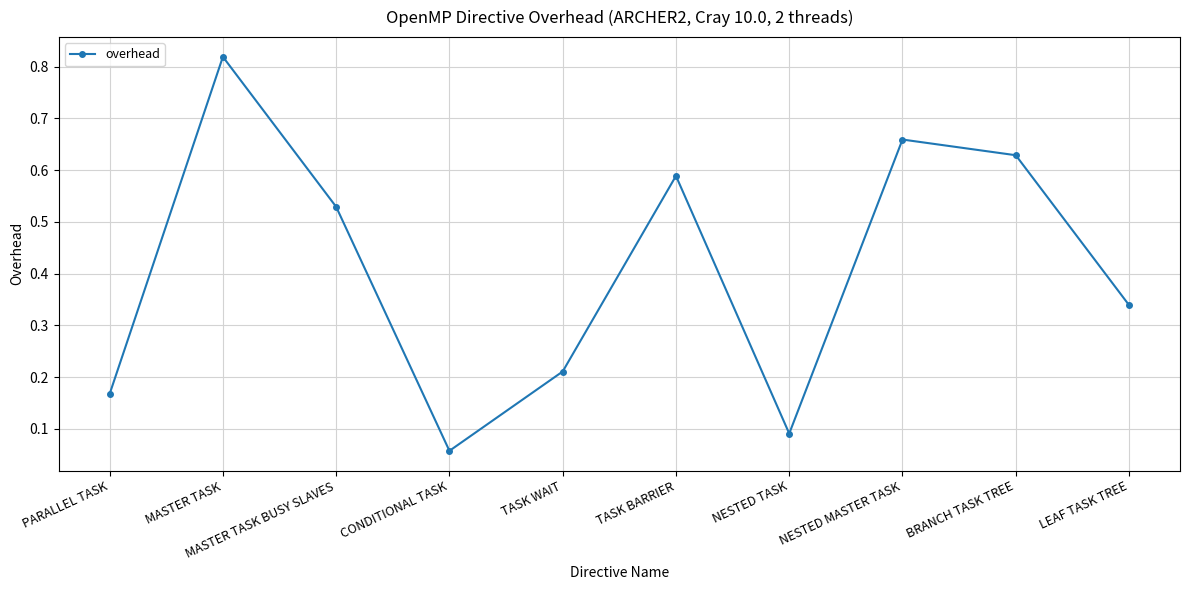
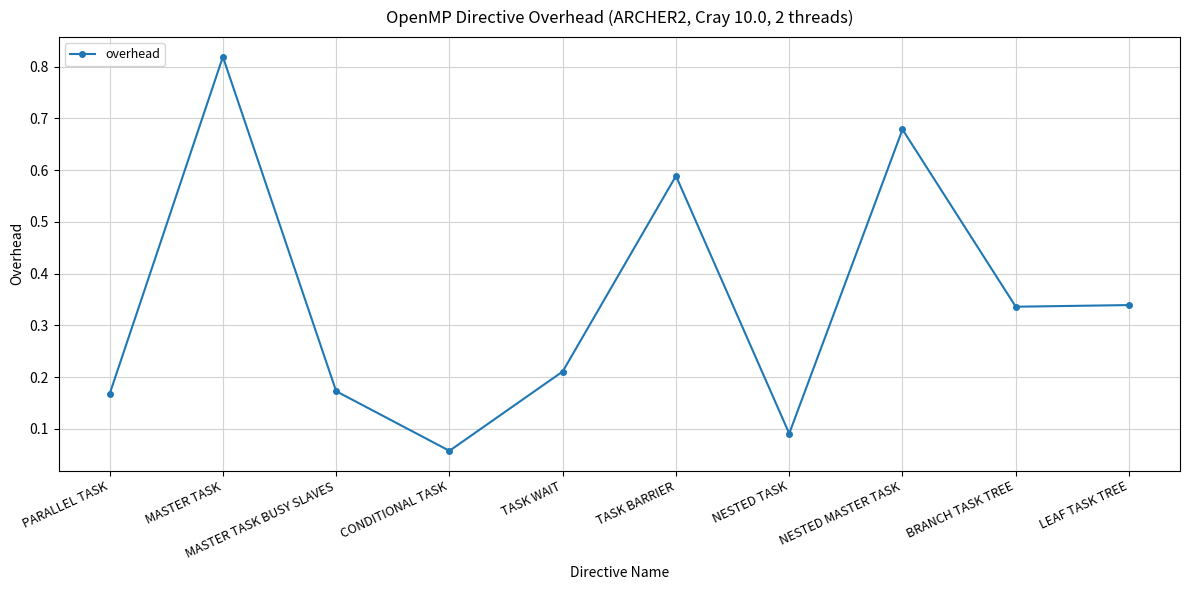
  {
    "PARALLEL TASK": 0.17,
    "MASTER TASK": 0.82,
-   "MASTER TASK BUSY SLAVES": 0.53,
+   "MASTER TASK BUSY SLAVES": 0.17,
    "CONDITIONAL TASK": 0.06,
    "TASK WAIT": 0.21,
    "TASK BARRIER": 0.59,
    "NESTED TASK": 0.09,
-   "NESTED MASTER TASK": 0.66,
-   "BRANCH TASK TREE": 0.63,
+   "NESTED MASTER TASK": 0.68,
+   "BRANCH TASK TREE": 0.34,
    "LEAF TASK TREE": 0.34
  }
